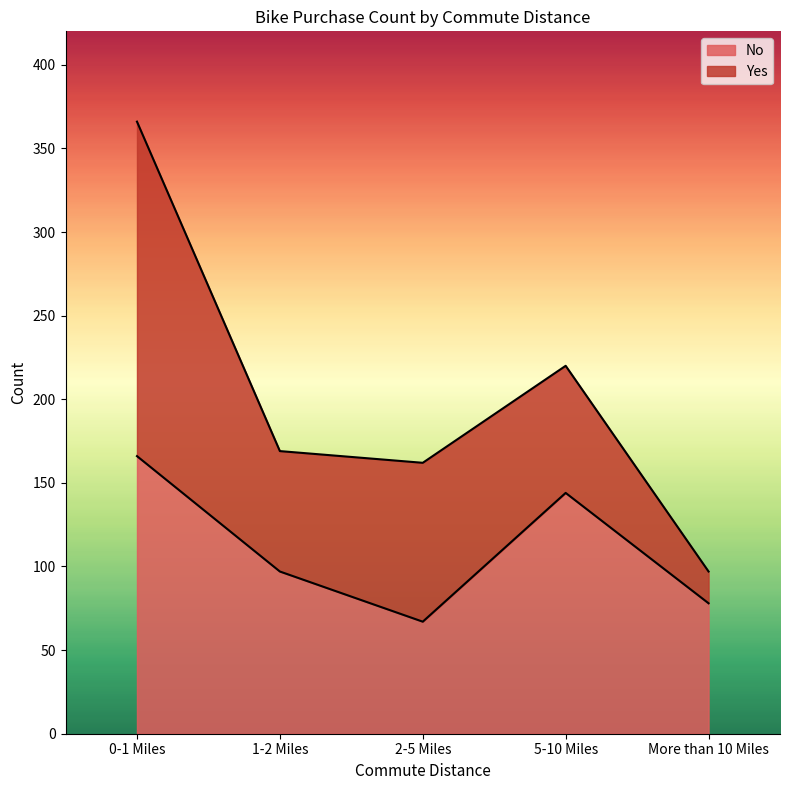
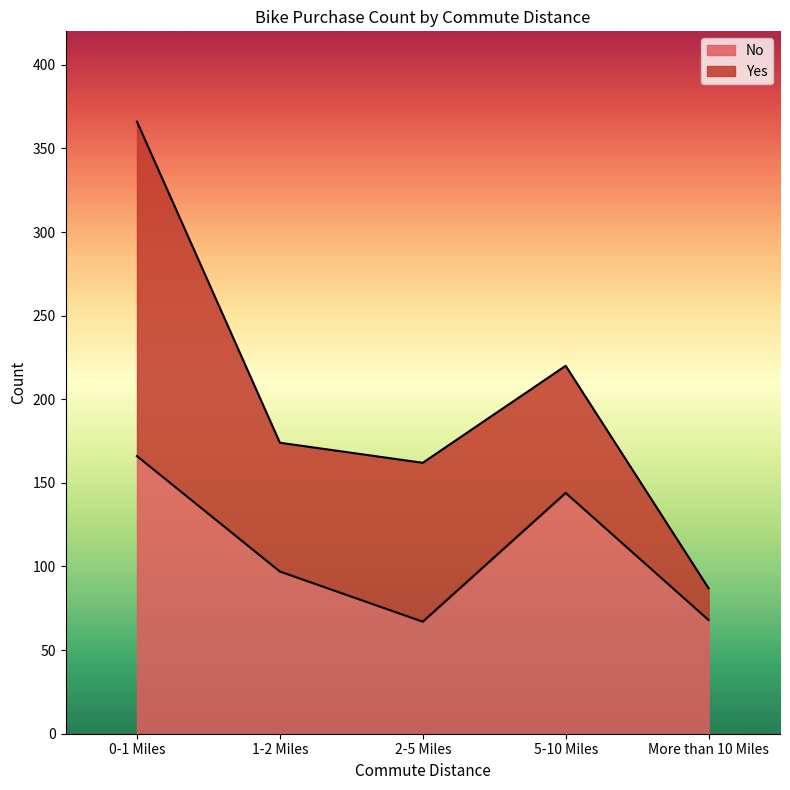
  {
    "No": {
      "0-1 Miles": 166,
      "1-2 Miles": 97,
      "2-5 Miles": 67,
      "5-10 Miles": 144,
-     "More than 10 Miles": 78
+     "More than 10 Miles": 68
    },
    "Yes": {
      "0-1 Miles": 200,
-     "1-2 Miles": 72,
+     "1-2 Miles": 77,
      "2-5 Miles": 95,
      "5-10 Miles": 76,
      "More than 10 Miles": 19
    }
  }
